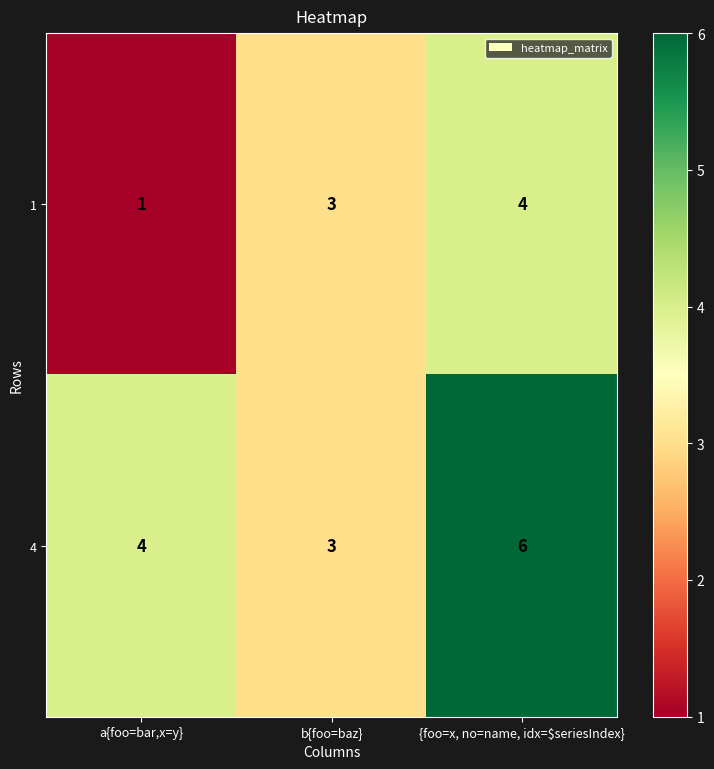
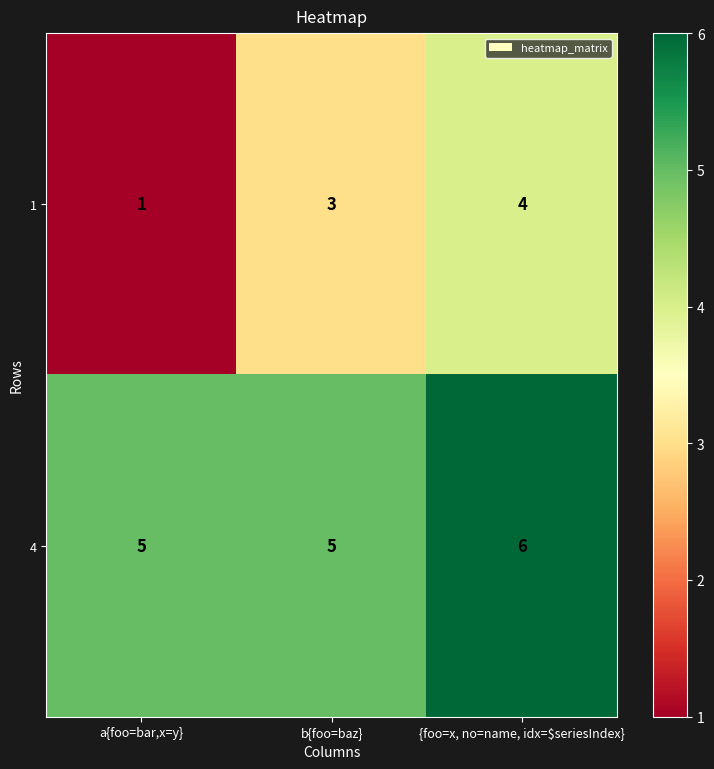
  {
    "1": {
      "a{foo=bar,x=y}": 1,
      "b{foo=baz}": 3,
      "{foo=x, no=name, idx=$seriesIndex}": 4
    },
    "4": {
-     "a{foo=bar,x=y}": 4,
-     "b{foo=baz}": 3,
+     "a{foo=bar,x=y}": 5,
+     "b{foo=baz}": 5,
      "{foo=x, no=name, idx=$seriesIndex}": 6
    }
  }
